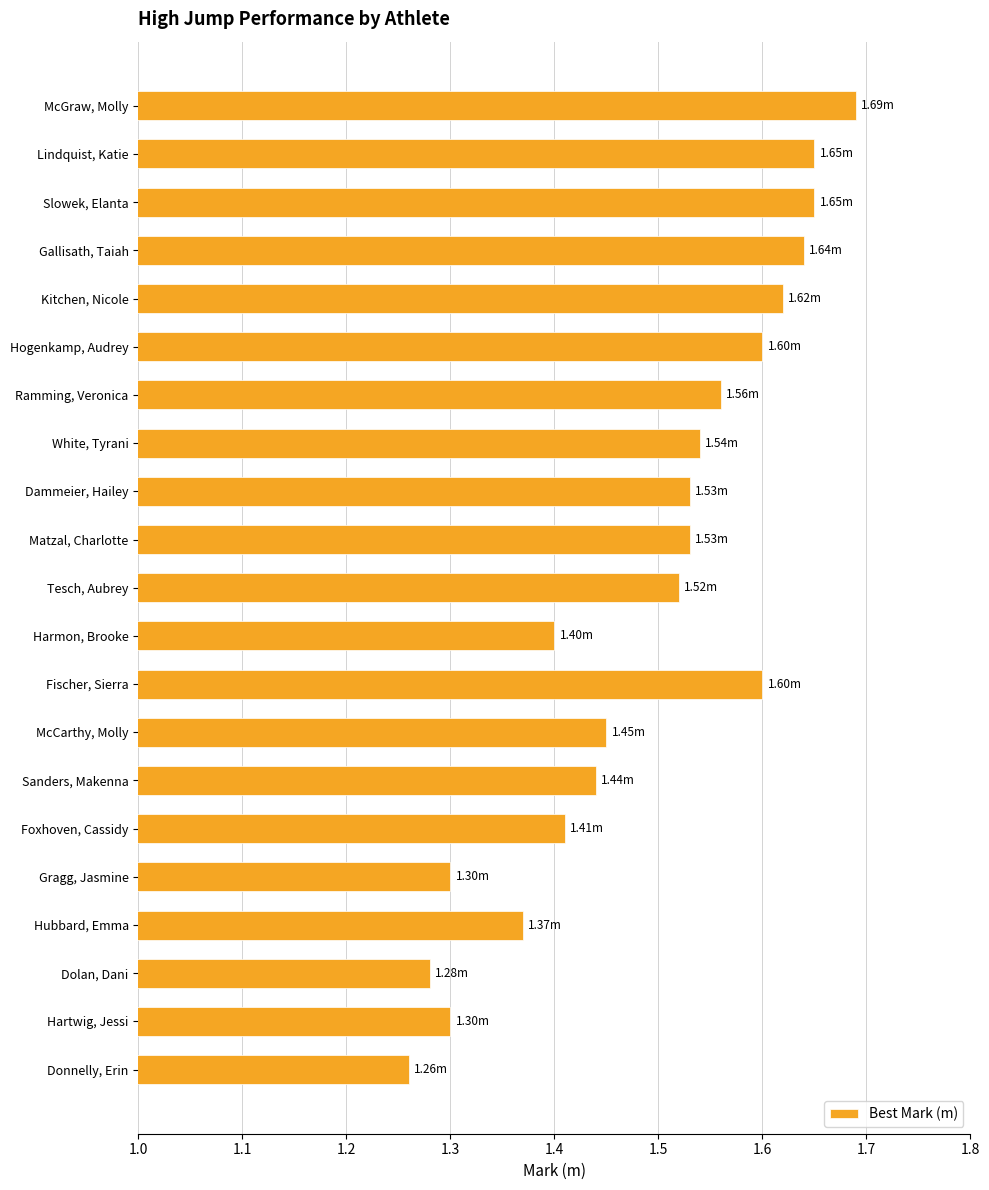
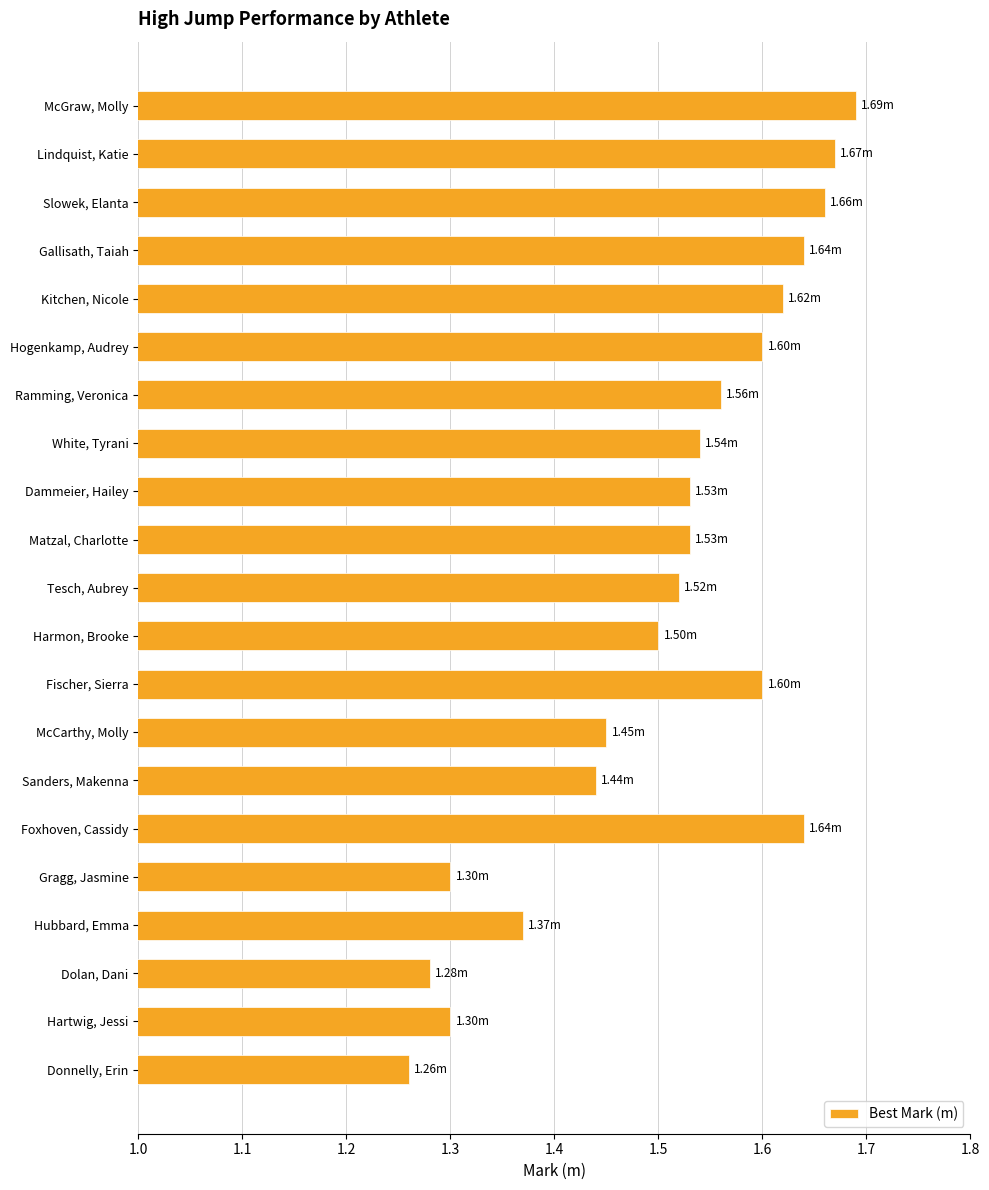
  {
    "McGraw, Molly": "1.69m",
-   "Lindquist, Katie": "1.65m",
-   "Slowek, Elanta": "1.65m",
+   "Lindquist, Katie": "1.67m",
+   "Slowek, Elanta": "1.66m",
    "Gallisath, Taiah": "1.64m",
    "Kitchen, Nicole": "1.62m",
    "Hogenkamp, Audrey": "1.60m",
    "Ramming, Veronica": "1.56m",
    "White, Tyrani": "1.54m",
    "Dammeier, Hailey": "1.53m",
    "Matzal, Charlotte": "1.53m",
    "Tesch, Aubrey": "1.52m",
-   "Harmon, Brooke": "1.40m",
+   "Harmon, Brooke": "1.50m",
    "Fischer, Sierra": "1.60m",
    "McCarthy, Molly": "1.45m",
    "Sanders, Makenna": "1.44m",
-   "Foxhoven, Cassidy": "1.41m",
+   "Foxhoven, Cassidy": "1.64m",
    "Gragg, Jasmine": "1.30m",
    "Hubbard, Emma": "1.37m",
    "Dolan, Dani": "1.28m",
    "Hartwig, Jessi": "1.30m",
    "Donnelly, Erin": "1.26m"
  }
